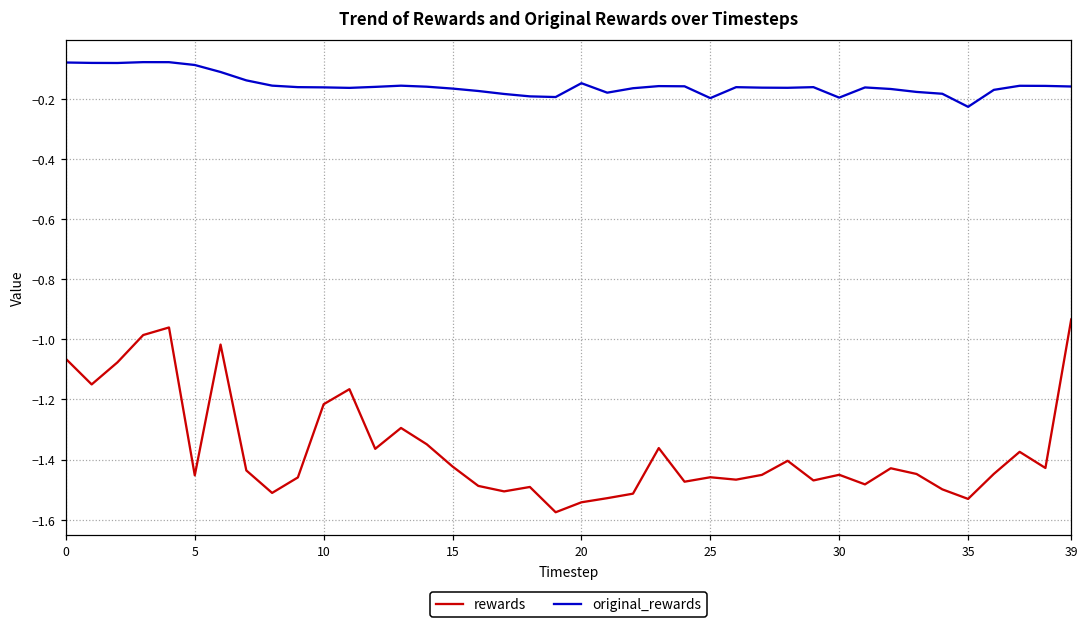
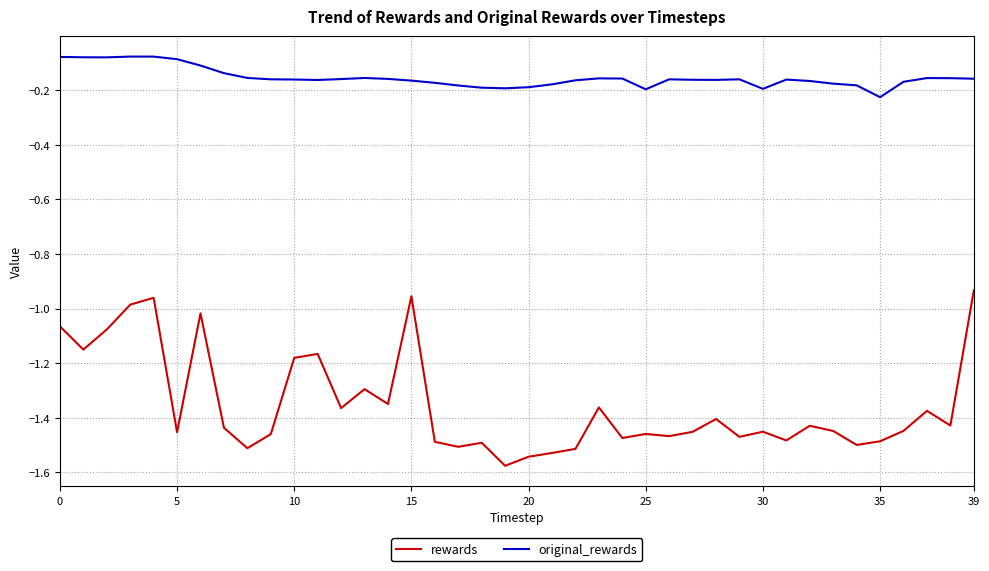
  {
    "rewards": {
      "0": -1.06,
      "5": -1.45,
-     "10": -1.22,
-     "15": -1.42,
+     "10": -1.18,
+     "15": -0.95,
      "20": -1.54,
      "25": -1.46,
      "30": -1.45,
-     "35": -1.53,
+     "35": -1.49,
      "39": -0.93
    },
    "original_rewards": {
      "0": -0.08,
      "5": -0.09,
      "10": -0.16,
      "15": -0.17,
-     "20": -0.15,
+     "20": -0.19,
      "25": -0.20,
      "30": -0.20,
      "35": -0.23,
      "39": -0.16
    }
  }
